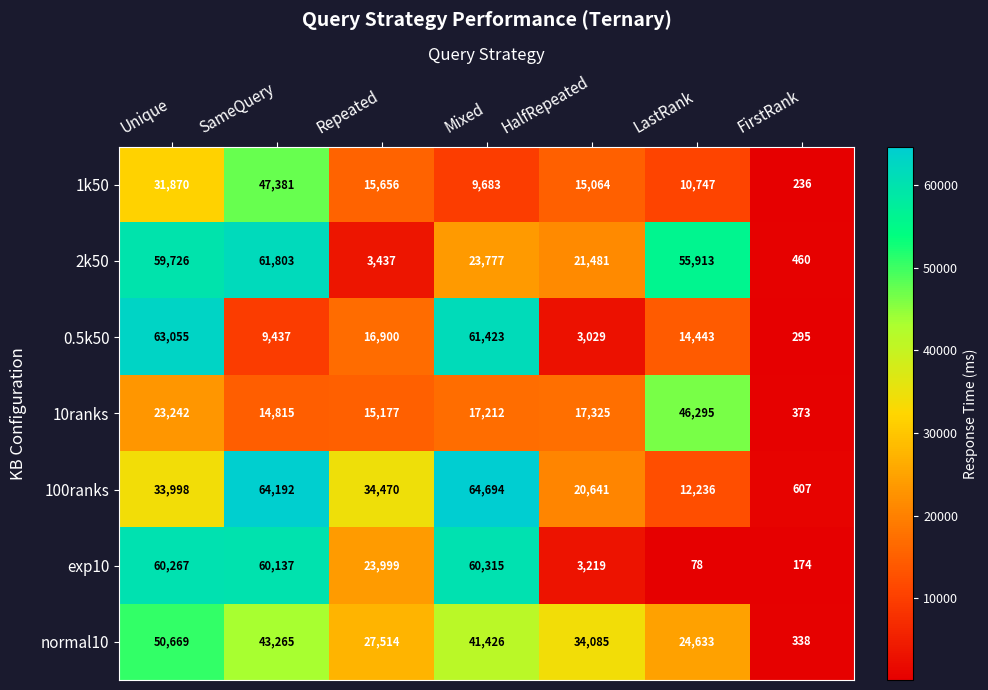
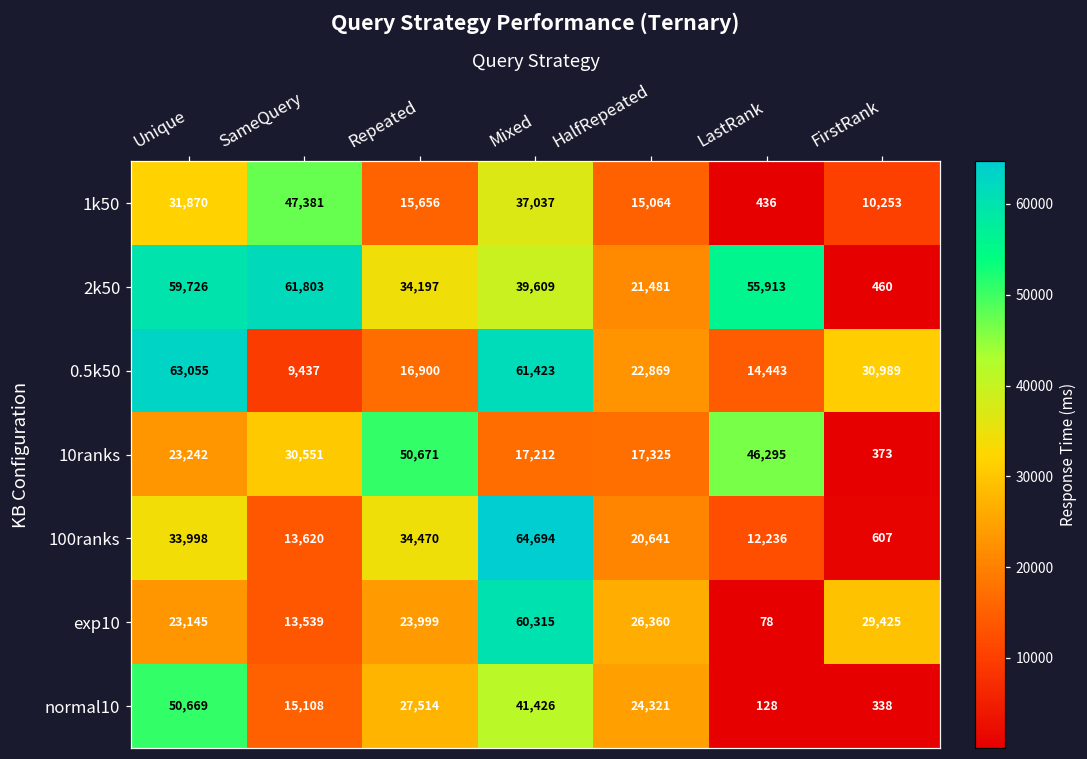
  {
    "1k50": {
      "Unique": "31,870",
      "SameQuery": "47,381",
      "Repeated": "15,656",
-     "Mixed": "9,683",
+     "Mixed": "37,037",
      "HalfRepeated": "15,064",
-     "LastRank": "10,747",
-     "FirstRank": "236"
+     "LastRank": "436",
+     "FirstRank": "10,253"
    },
    "2k50": {
      "Unique": "59,726",
      "SameQuery": "61,803",
-     "Repeated": "3,437",
-     "Mixed": "23,777",
+     "Repeated": "34,197",
+     "Mixed": "39,609",
      "HalfRepeated": "21,481",
      "LastRank": "55,913",
      "FirstRank": "460"
    },
    "0.5k50": {
      "Unique": "63,055",
      "SameQuery": "9,437",
      "Repeated": "16,900",
      "Mixed": "61,423",
-     "HalfRepeated": "3,029",
+     "HalfRepeated": "22,869",
      "LastRank": "14,443",
-     "FirstRank": "295"
+     "FirstRank": "30,989"
    },
    "10ranks": {
      "Unique": "23,242",
-     "SameQuery": "14,815",
-     "Repeated": "15,177",
+     "SameQuery": "30,551",
+     "Repeated": "50,671",
      "Mixed": "17,212",
      "HalfRepeated": "17,325",
      "LastRank": "46,295",
      "FirstRank": "373"
    },
    "100ranks": {
      "Unique": "33,998",
-     "SameQuery": "64,192",
+     "SameQuery": "13,620",
      "Repeated": "34,470",
      "Mixed": "64,694",
      "HalfRepeated": "20,641",
      "LastRank": "12,236",
      "FirstRank": "607"
    },
    "exp10": {
-     "Unique": "60,267",
-     "SameQuery": "60,137",
+     "Unique": "23,145",
+     "SameQuery": "13,539",
      "Repeated": "23,999",
      "Mixed": "60,315",
-     "HalfRepeated": "3,219",
+     "HalfRepeated": "26,360",
      "LastRank": "78",
-     "FirstRank": "174"
+     "FirstRank": "29,425"
    },
    "normal10": {
      "Unique": "50,669",
-     "SameQuery": "43,265",
+     "SameQuery": "15,108",
      "Repeated": "27,514",
      "Mixed": "41,426",
-     "HalfRepeated": "34,085",
-     "LastRank": "24,633",
+     "HalfRepeated": "24,321",
+     "LastRank": "128",
      "FirstRank": "338"
    }
  }
